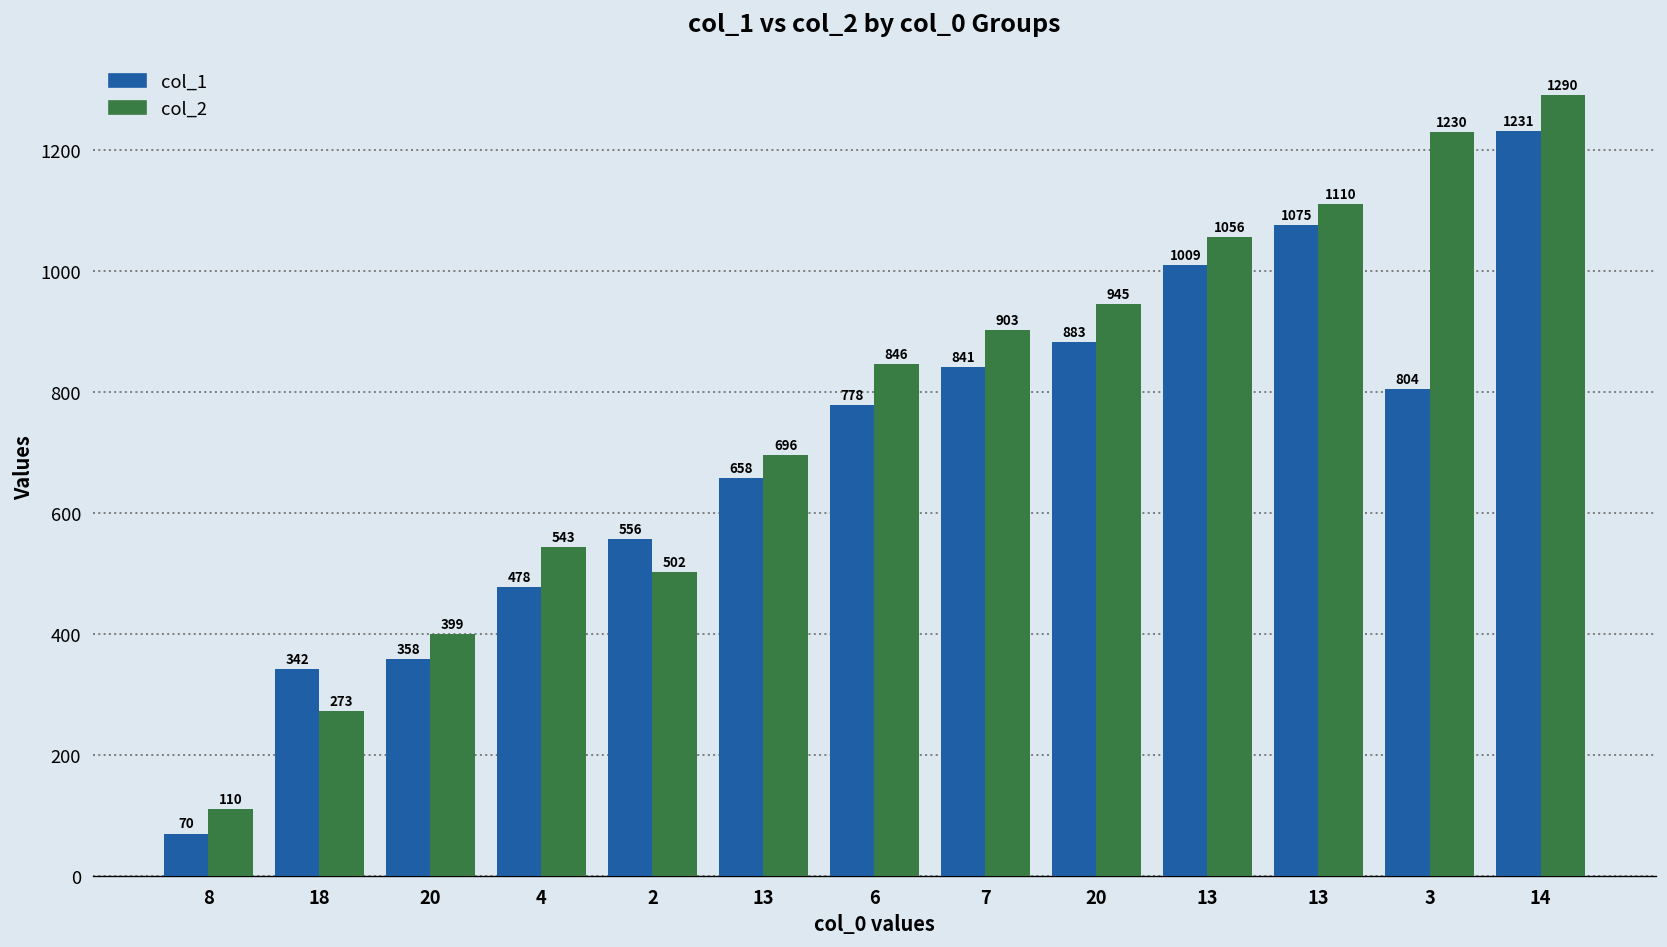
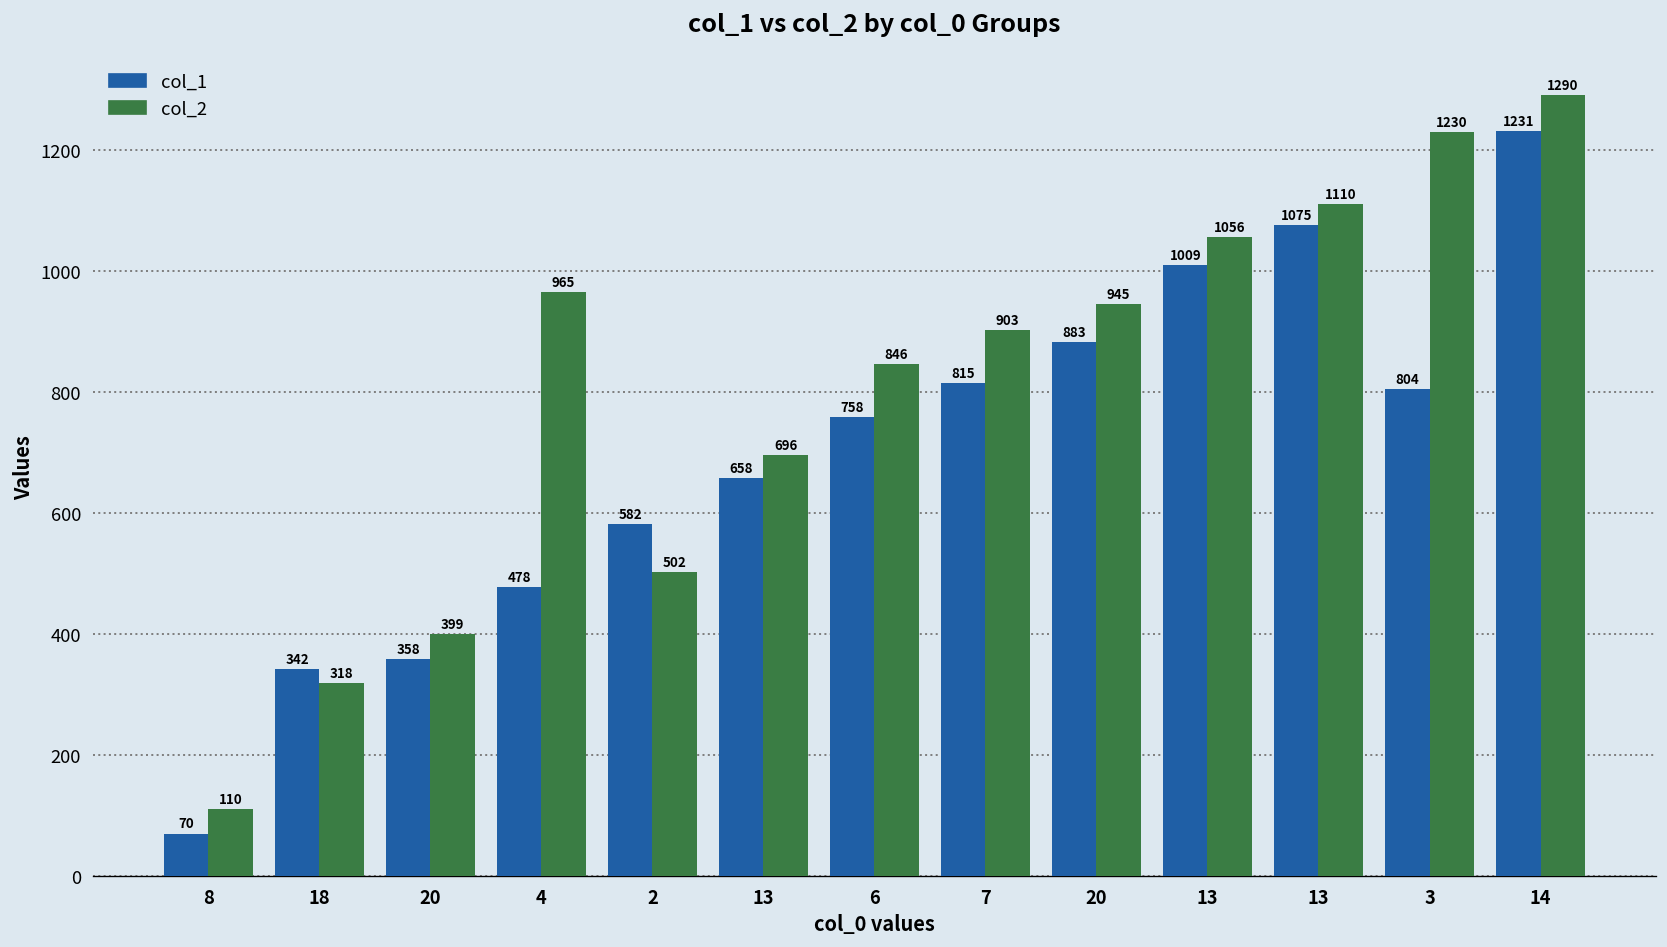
  {
    "col_1": {
      "8": 70,
      "18": 342,
      "4": 478,
-     "2": 556,
-     "6": 778,
-     "7": 841,
+     "2": 582,
+     "6": 758,
+     "7": 815,
      "3": 804,
      "14": 1231
    },
    "col_2": {
      "8": 110,
-     "18": 273,
-     "4": 543,
+     "18": 318,
+     "4": 965,
      "2": 502,
      "6": 846,
      "7": 903,
      "3": 1230,
      "14": 1290
    }
  }
